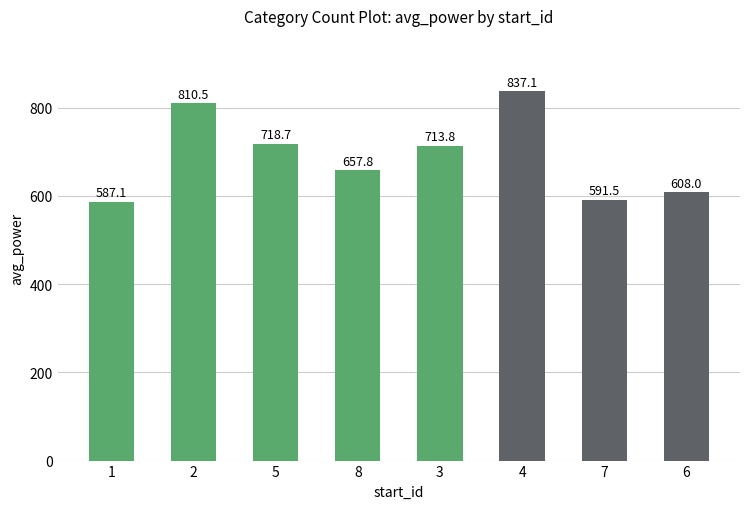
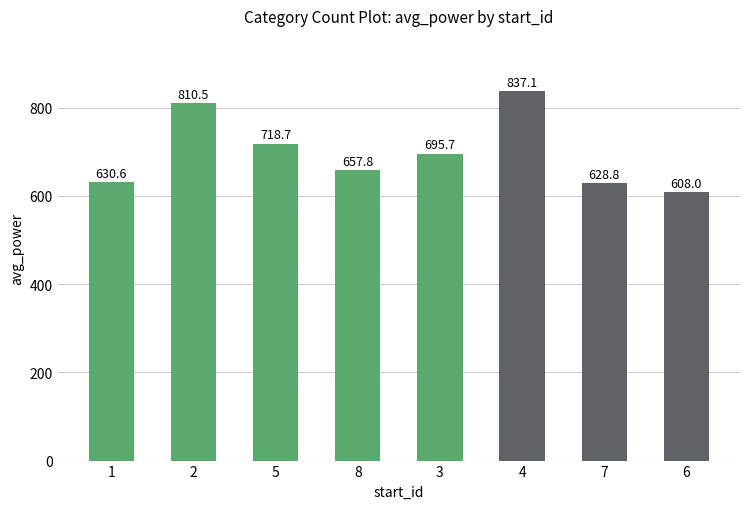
  {
-   "1": 587.1,
+   "1": 630.6,
    "2": 810.5,
    "5": 718.7,
    "8": 657.8,
-   "3": 713.8,
+   "3": 695.7,
    "4": 837.1,
-   "7": 591.5,
+   "7": 628.8,
    "6": 608.0
  }
